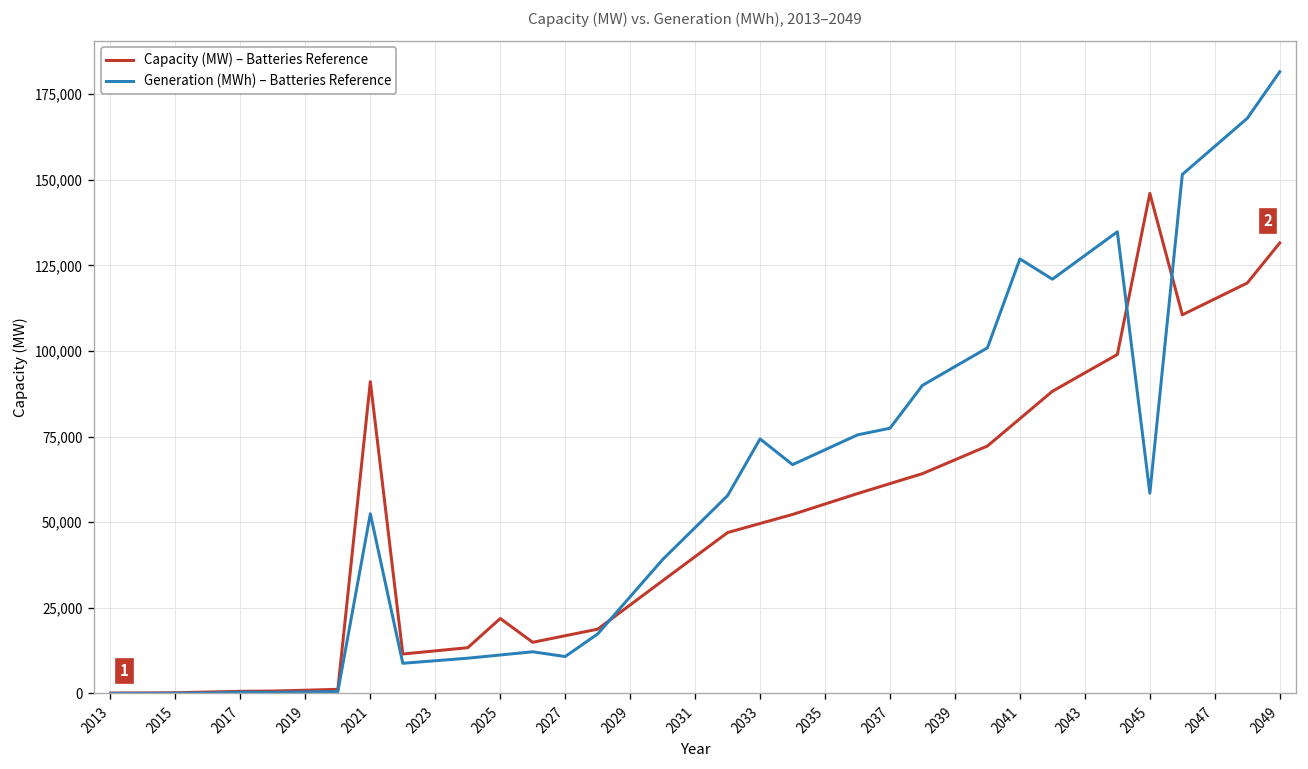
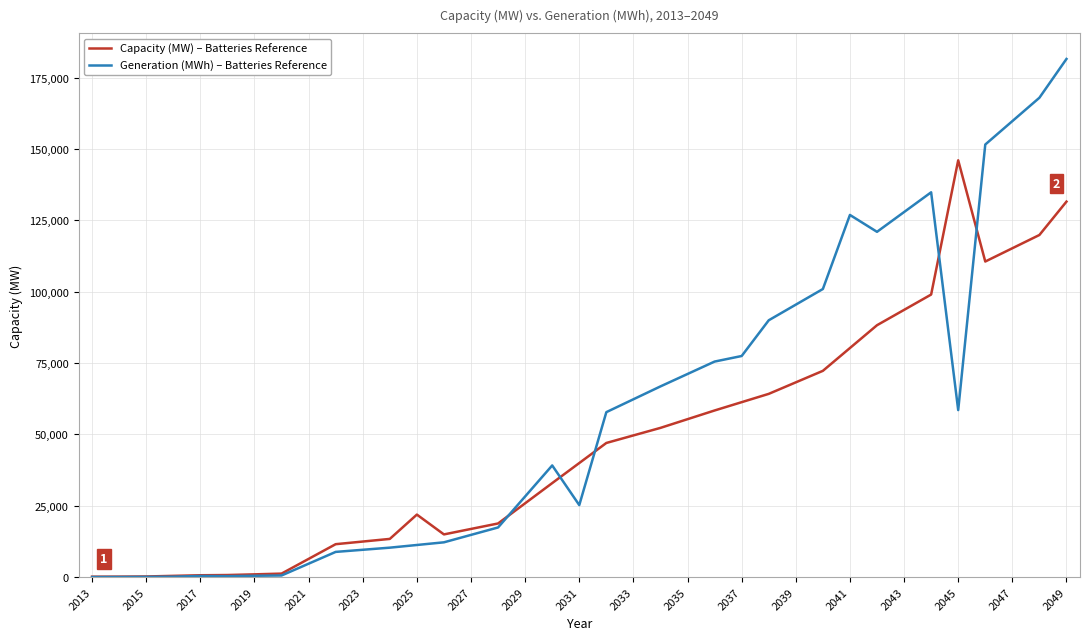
  {
    "Capacity (MW) – Batteries Reference": {
-     "2021": "91,000",
+     "2021": "6,000",
      "2023": "12,000",
      "2025": "22,000",
      "2027": "17,000",
      "2029": "26,000",
      "2031": "40,000",
      "2033": "50,000",
      "2035": "55,000",
      "2037": "61,000",
      "2039": "68,000",
      "2041": "80,000",
      "2043": "94,000",
      "2045": "146,000",
      "2047": "115,000"
    },
    "Generation (MWh) – Batteries Reference": {
-     "2021": "52,000",
+     "2021": "5,000",
      "2023": "10,000",
      "2025": "11,000",
-     "2027": "11,000",
+     "2027": "15,000",
      "2029": "28,000",
-     "2031": "48,000",
-     "2033": "74,000",
+     "2031": "25,000",
+     "2033": "62,000",
      "2035": "71,000",
      "2037": "77,000",
      "2039": "95,000",
      "2041": "127,000",
      "2043": "128,000",
      "2045": "59,000",
      "2047": "160,000",
      "2049": "182,000"
    }
  }
